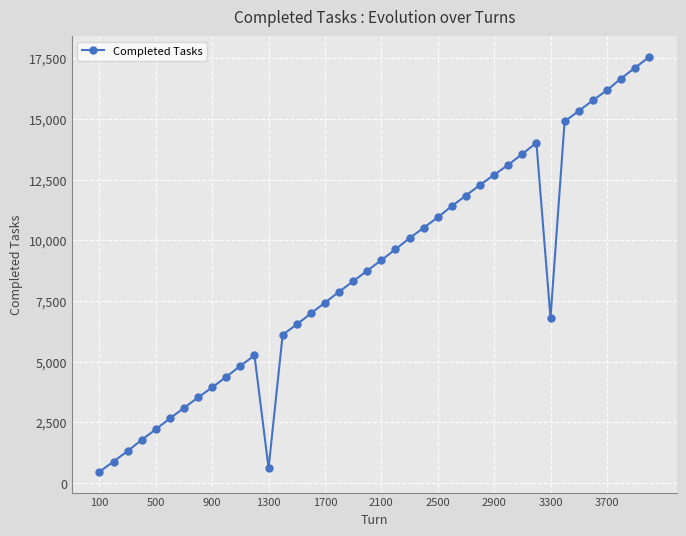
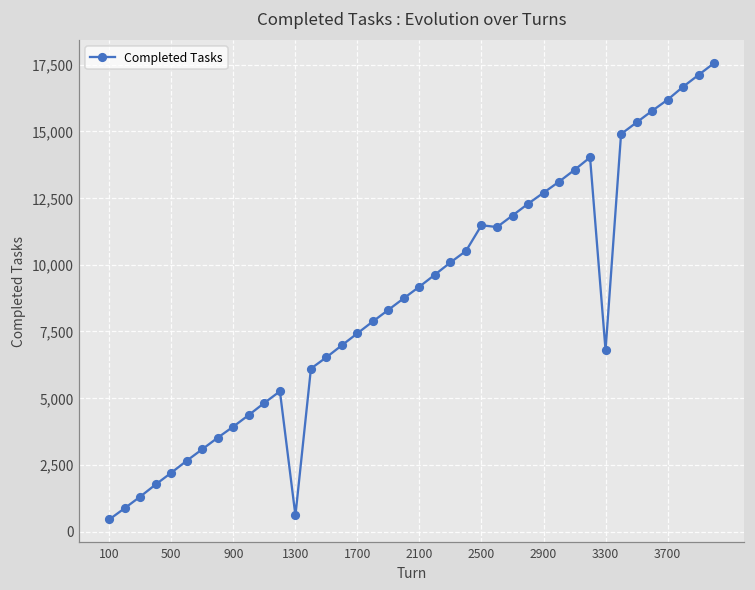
  {
    "100": "500",
    "500": "2,200",
    "900": "3,900",
    "1300": "600",
    "1700": "7,400",
    "2100": "9,200",
-   "2500": "10,900",
+   "2500": "11,500",
    "2900": "12,700",
    "3300": "6,800",
    "3700": "16,200"
  }
